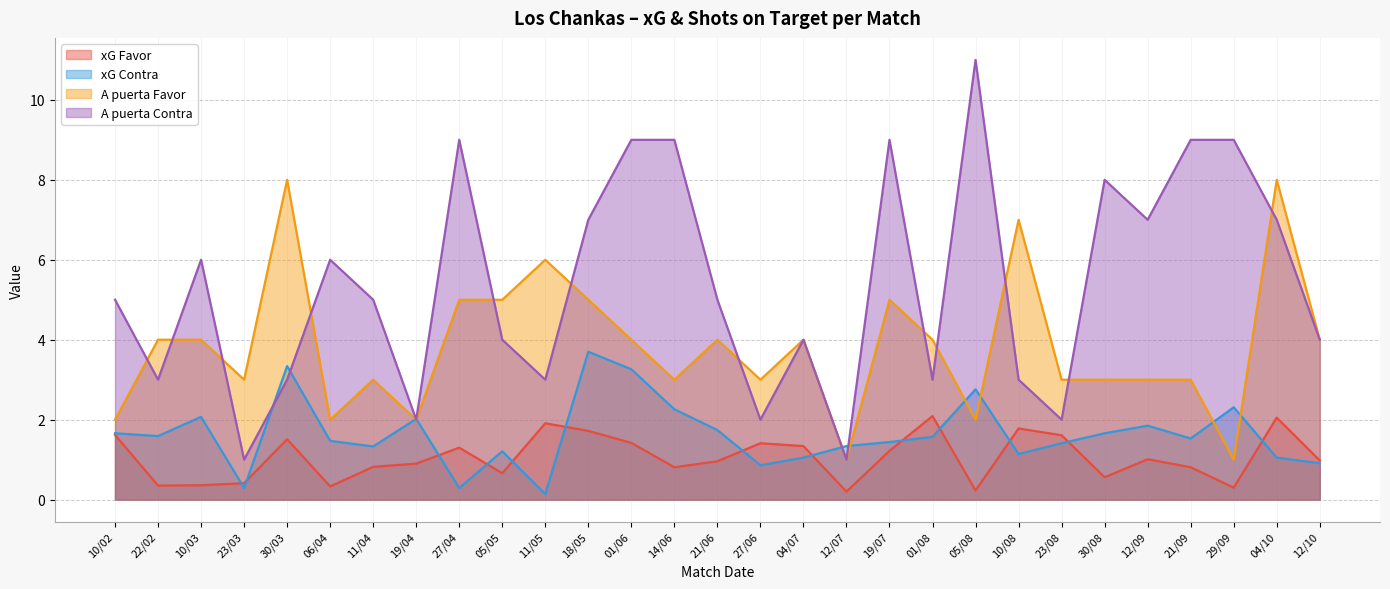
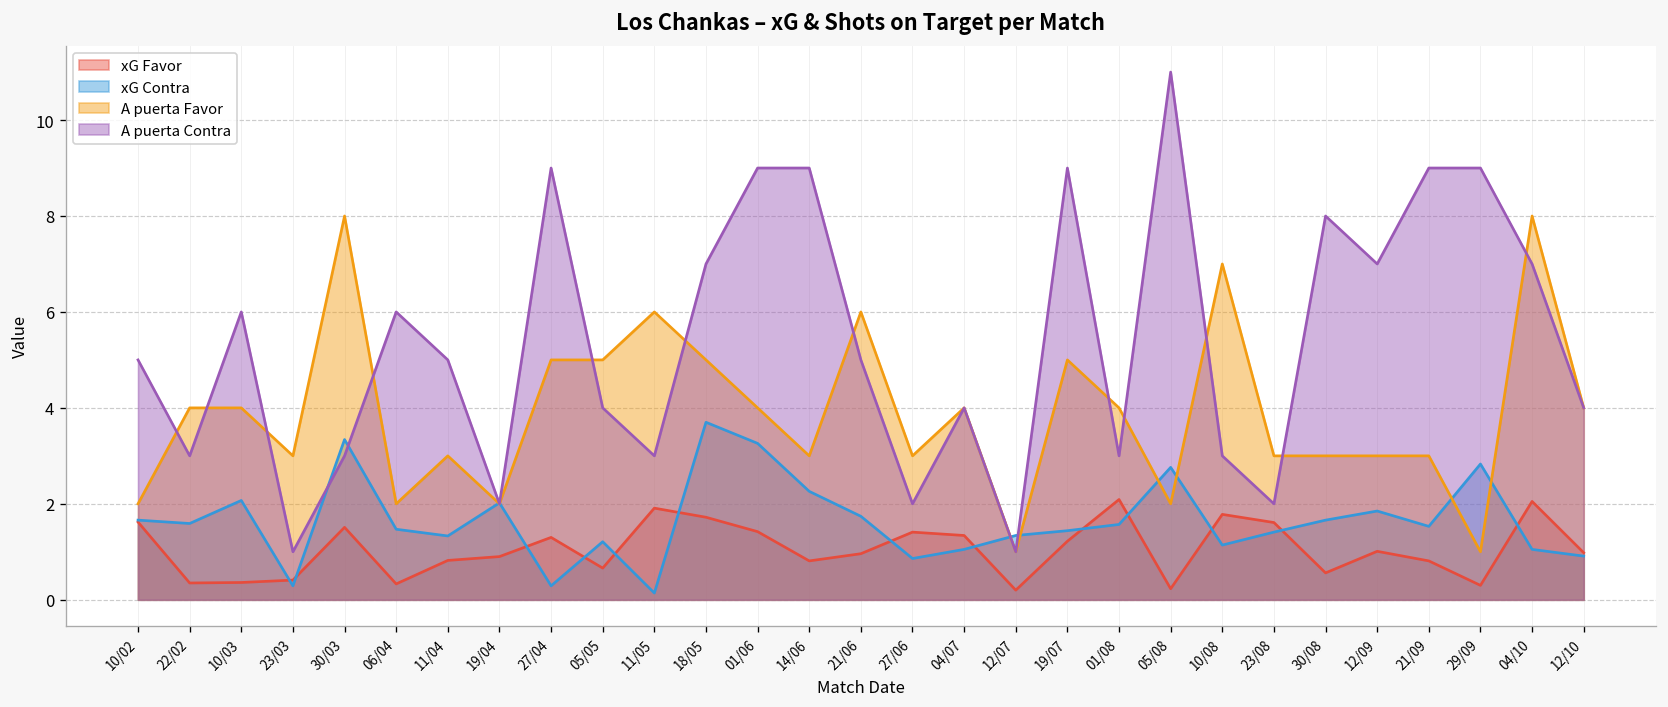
  {
    "xG Favor": {
      "22/02": 0.4,
      "10/03": 0.4,
      "23/03": 0.4,
      "30/03": 1.5,
      "06/04": 0.3,
      "11/04": 0.8,
      "19/04": 0.9,
      "27/04": 1.3,
      "05/05": 0.7,
      "11/05": 1.9,
      "18/05": 1.7,
      "01/06": 1.4,
      "14/06": 0.8,
      "21/06": 1.0,
      "27/06": 1.4,
      "04/07": 1.3,
      "12/07": 0.2,
      "19/07": 1.2,
      "01/08": 2.1,
      "05/08": 0.2,
      "10/08": 1.8,
      "23/08": 1.6,
      "30/08": 0.6,
      "12/09": 1.0,
      "21/09": 0.8,
      "29/09": 0.3,
      "04/10": 2.1,
      "12/10": 1.0
    },
    "xG Contra": {
      "22/02": 1.6,
      "10/03": 2.1,
      "23/03": 0.3,
      "30/03": 3.3,
      "06/04": 1.5,
      "11/04": 1.3,
      "27/04": 0.3,
      "05/05": 1.2,
      "11/05": 0.1,
      "18/05": 3.7,
      "01/06": 3.3,
      "14/06": 2.3,
      "21/06": 1.7,
      "27/06": 0.9,
      "04/07": 1.1,
      "12/07": 1.3,
      "19/07": 1.4,
      "01/08": 1.6,
      "05/08": 2.8,
      "10/08": 1.1,
      "23/08": 1.4,
      "30/08": 1.7,
      "12/09": 1.9,
      "21/09": 1.5,
-     "29/09": 2.3,
+     "29/09": 2.8,
      "04/10": 1.1,
      "12/10": 0.9
    },
    "A puerta Favor": {
      "10/02": 2,
      "22/02": 4,
      "10/03": 4,
      "23/03": 3,
      "30/03": 8,
      "06/04": 2,
      "11/04": 3,
      "27/04": 5,
      "05/05": 5,
      "11/05": 6,
      "18/05": 5,
      "01/06": 4,
      "14/06": 3,
-     "21/06": 4,
+     "21/06": 6,
      "27/06": 3,
      "19/07": 5,
      "01/08": 4,
      "05/08": 2,
      "10/08": 7,
      "23/08": 3,
      "30/08": 3,
      "12/09": 3,
      "21/09": 3,
      "29/09": 1,
      "04/10": 8
    },
    "A puerta Contra": {
      "10/02": 5.0,
      "22/02": 3.0,
      "10/03": 6.0,
      "23/03": 1.0,
      "30/03": 3.0,
      "06/04": 6.0,
      "11/04": 5.0,
      "27/04": 9.0,
      "05/05": 4.0,
      "11/05": 3.0,
      "18/05": 7.0,
      "01/06": 9.0,
      "14/06": 9.0,
      "21/06": 5.0,
      "27/06": 2.0,
      "19/07": 9.0,
      "01/08": 3.0,
      "05/08": 11.0,
      "10/08": 3.0,
      "23/08": 2.0,
      "30/08": 8.0,
      "12/09": 7.0,
      "21/09": 9.0,
      "29/09": 9.0,
      "04/10": 7.0
    }
  }
